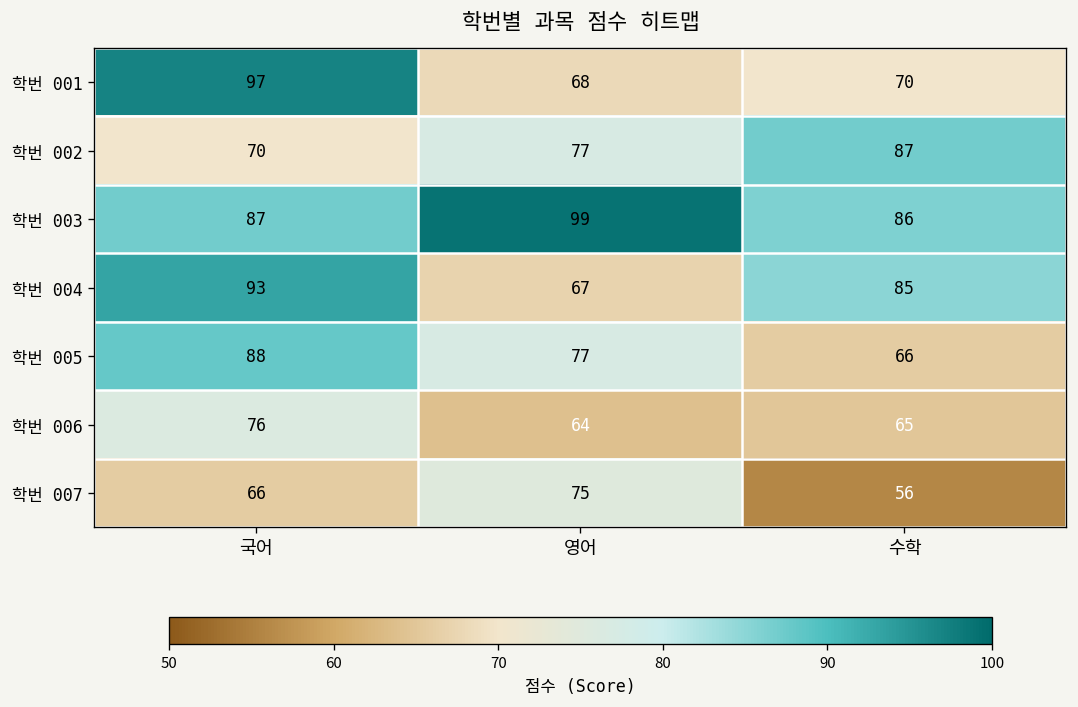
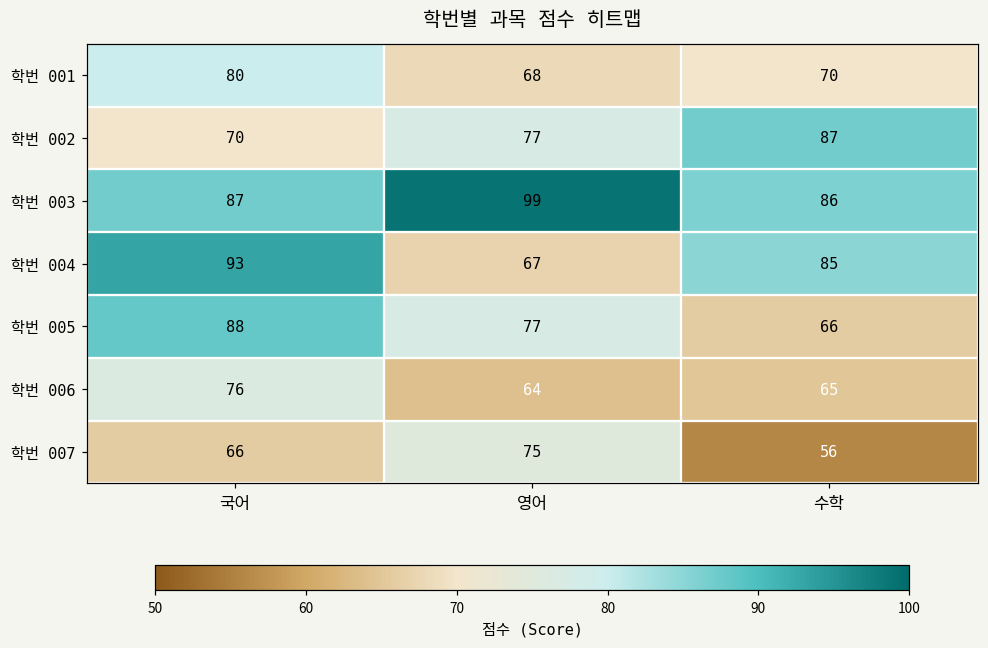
  {
    "학번 001": {
-     "국어": 97,
+     "국어": 80,
      "영어": 68,
      "수학": 70
    },
    "학번 002": {
      "국어": 70,
      "영어": 77,
      "수학": 87
    },
    "학번 003": {
      "국어": 87,
      "영어": 99,
      "수학": 86
    },
    "학번 004": {
      "국어": 93,
      "영어": 67,
      "수학": 85
    },
    "학번 005": {
      "국어": 88,
      "영어": 77,
      "수학": 66
    },
    "학번 006": {
      "국어": 76,
      "영어": 64,
      "수학": 65
    },
    "학번 007": {
      "국어": 66,
      "영어": 75,
      "수학": 56
    }
  }
